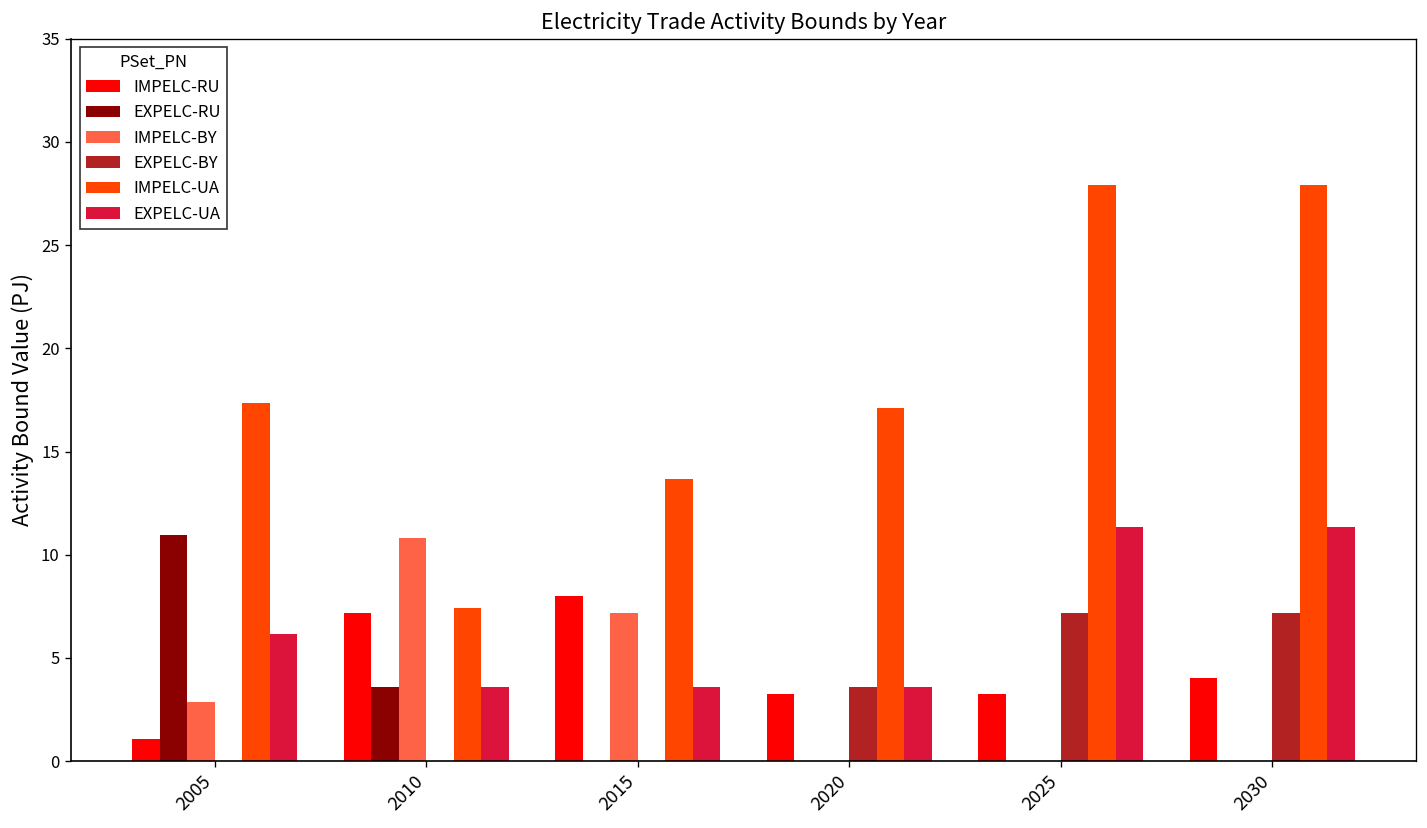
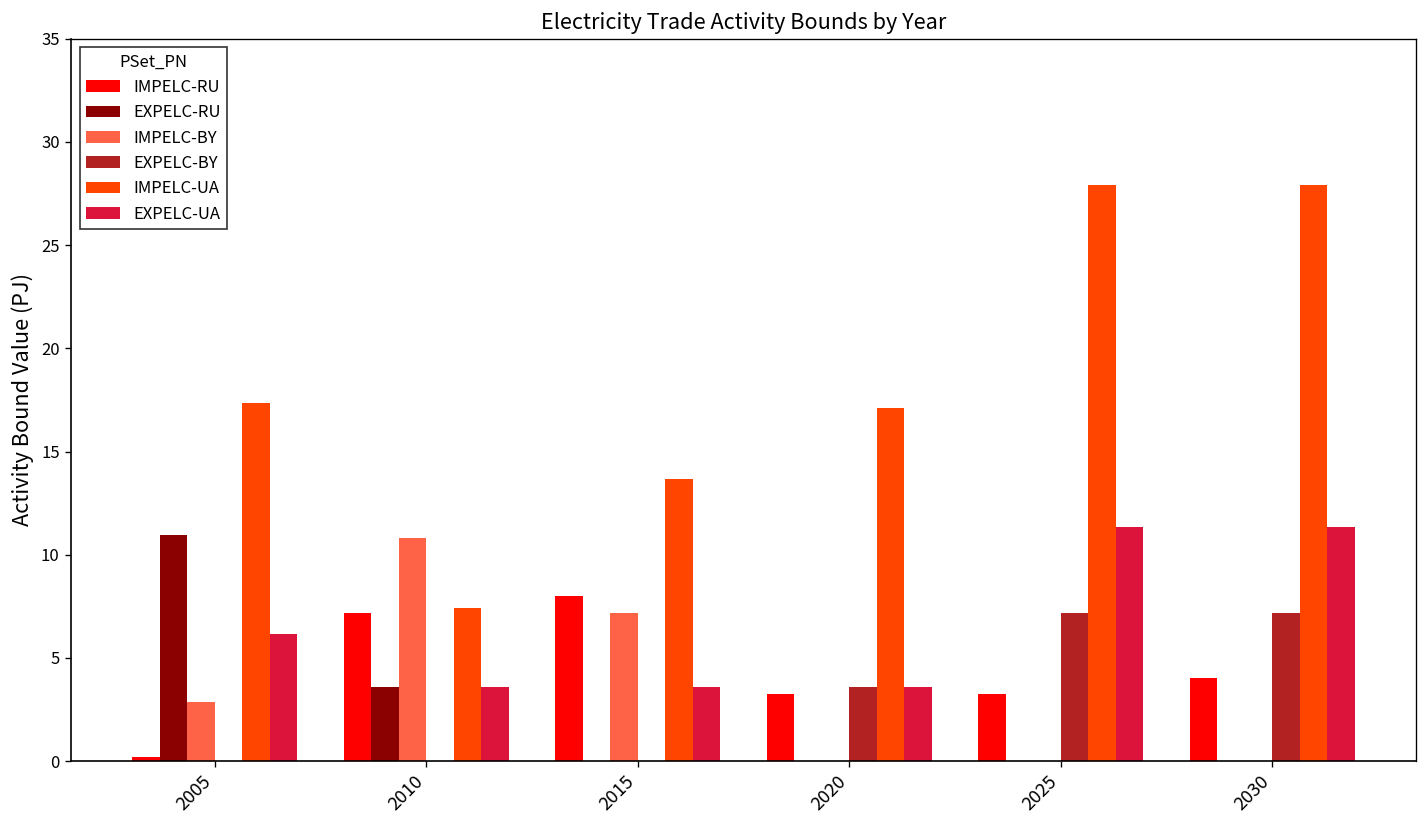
  {
    "IMPELC-RU": {
-     "2005": 1.1,
+     "2005": 0.2,
      "2010": 7.2,
      "2015": 8.0,
      "2020": 3.2,
      "2025": 3.2,
      "2030": 4.1
    },
    "EXPELC-RU": {
      "2005": 11.0,
      "2010": 3.6,
      "2015": 0.0,
      "2020": 0.0,
      "2025": 0.0,
      "2030": 0.0
    },
    "IMPELC-BY": {
      "2005": 2.9,
      "2010": 10.8,
      "2015": 7.2,
      "2020": 0.0,
      "2025": 0.0,
      "2030": 0.0
    },
    "IMPELC-UA": {
      "2005": 17.3,
      "2010": 7.4,
      "2015": 13.7,
      "2020": 17.1,
      "2025": 27.9,
      "2030": 27.9
    }
  }
